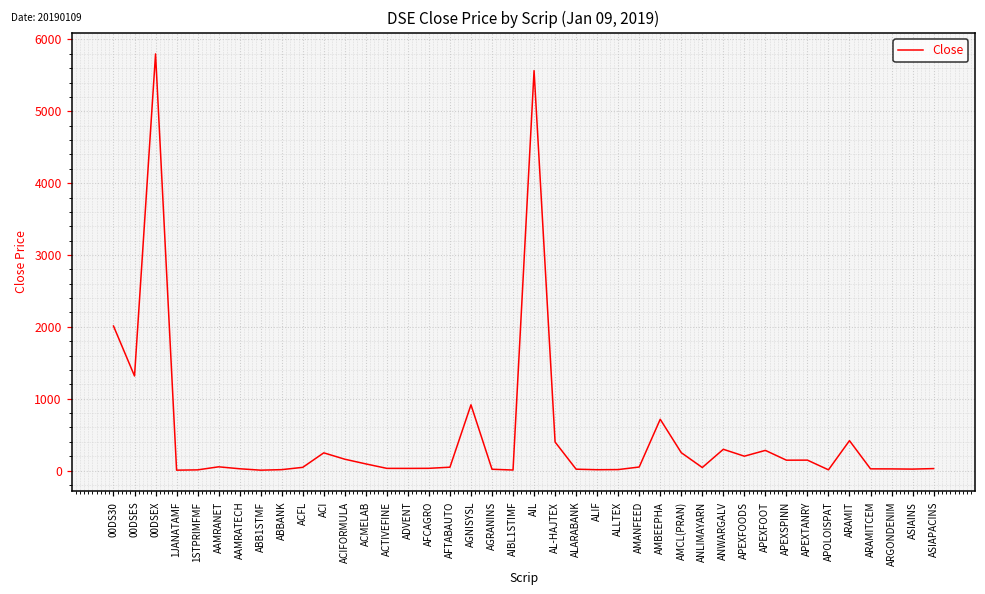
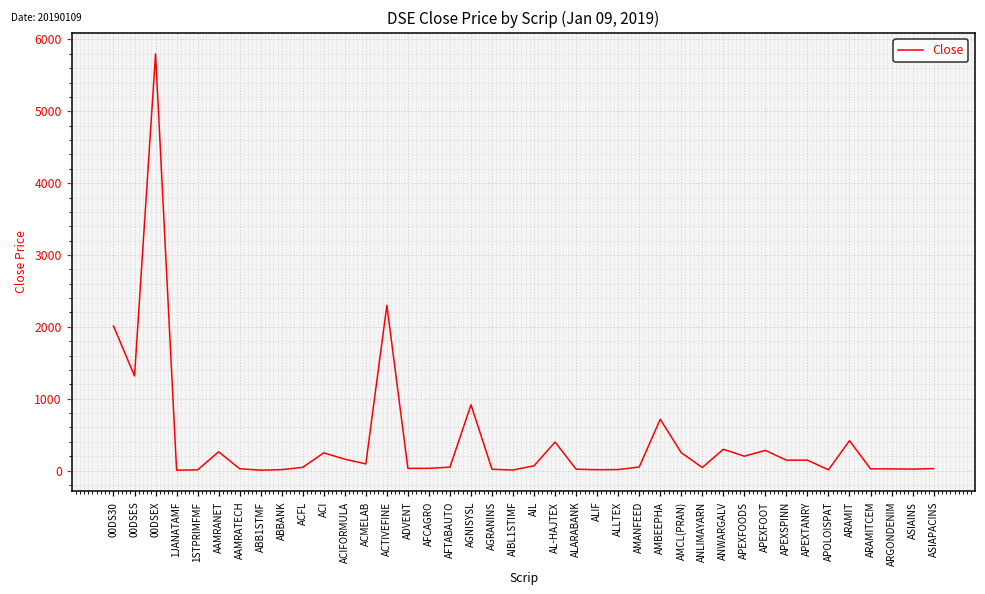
  {
    "00DS30": 2000,
    "00DSES": 1300,
    "00DSEX": 5800,
    "1JANATAMF": 0,
    "1STPRIMFMF": 0,
-   "AAMRANET": 100,
+   "AAMRANET": 300,
    "AAMRATECH": 0,
    "ABB1STMF": 0,
    "ABBANK": 0,
    "ACFL": 0,
    "ACI": 200,
    "ACIFORMULA": 200,
    "ACMELAB": 100,
-   "ACTIVEFINE": 0,
+   "ACTIVEFINE": 2300,
    "ADVENT": 0,
    "AFCAGRO": 0,
    "AFTABAUTO": 0,
    "AGNISYSL": 900,
    "AGRANINS": 0,
    "AIBL1STIMF": 0,
-   "AIL": 5600,
+   "AIL": 100,
    "AL-HAJTEX": 400,
    "ALARABANK": 0,
    "ALIF": 0,
    "ALLTEX": 0,
    "AMANFEED": 0,
    "AMBEEPHA": 700,
    "AMCL(PRAN)": 200,
    "ANLIMAYARN": 0,
    "ANWARGALV": 300,
    "APEXFOODS": 200,
    "APEXFOOT": 300,
    "APEXSPINN": 100,
    "APEXTANRY": 100,
    "APOLOISPAT": 0,
    "ARAMIT": 400,
    "ARAMITCEM": 0,
    "ARGONDENIM": 0,
    "ASIAINS": 0,
    "ASIAPACINS": 0
  }
